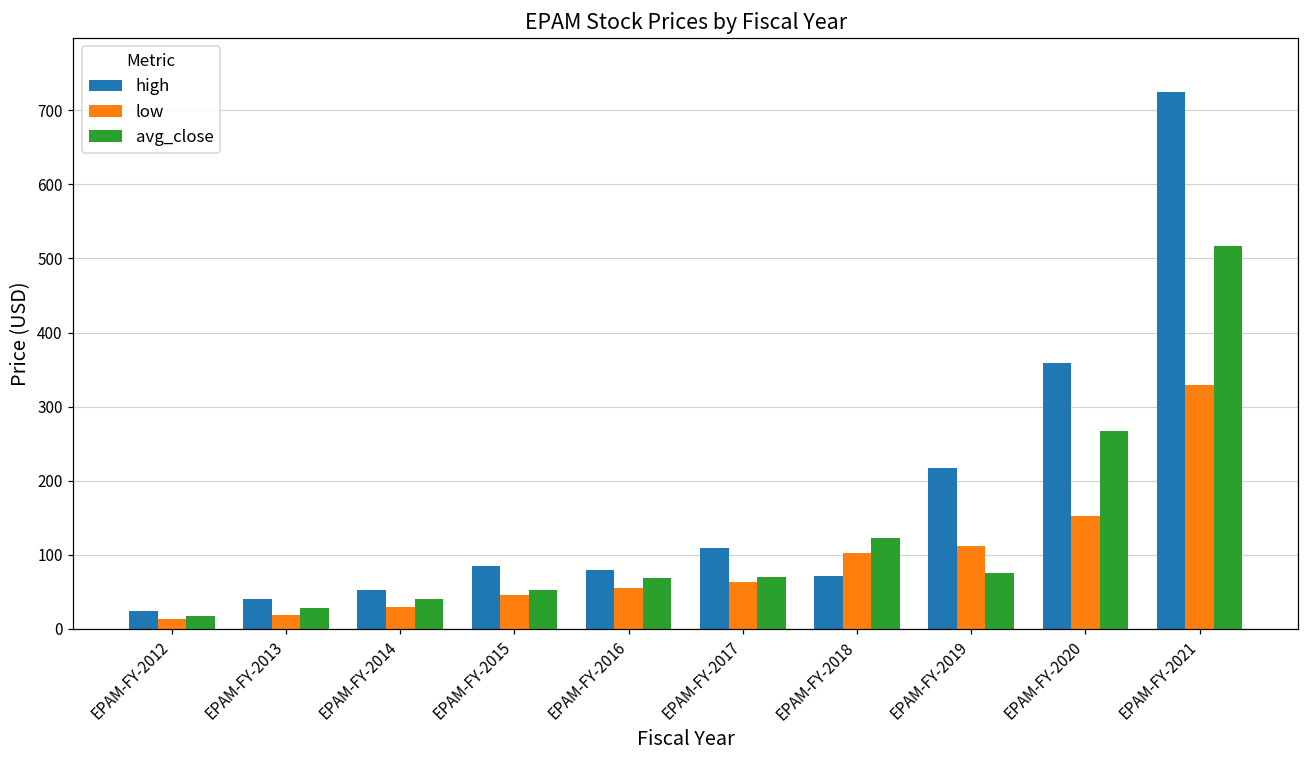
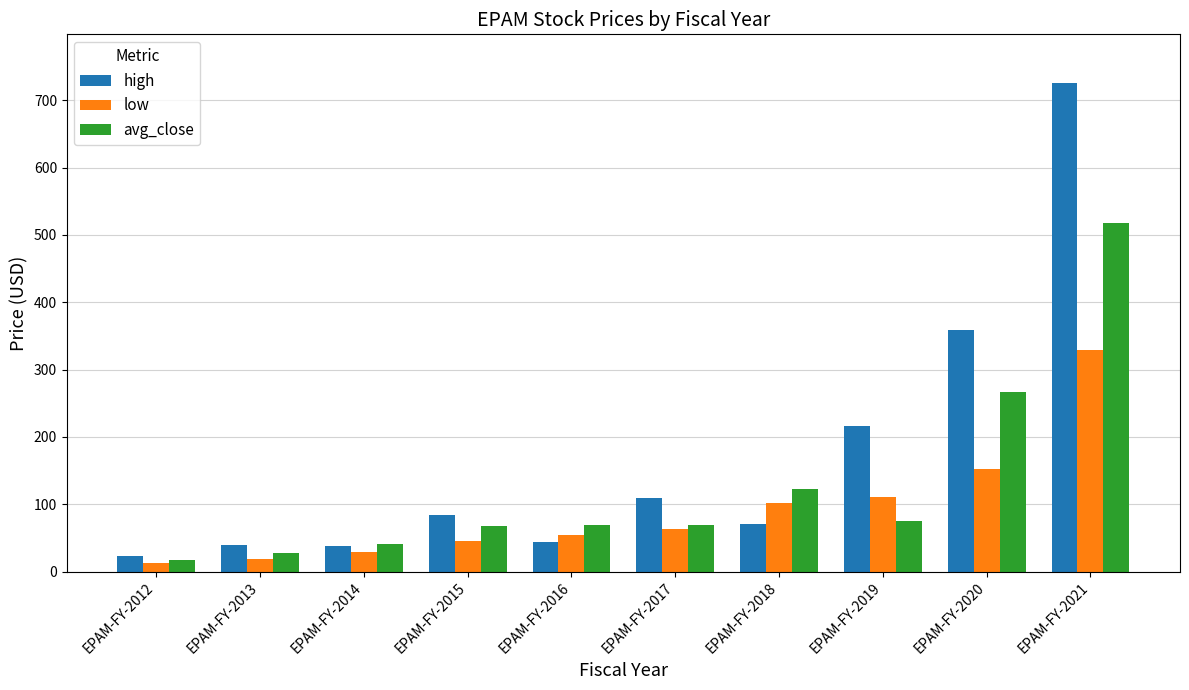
  {
    "high": {
      "EPAM-FY-2012": 20,
      "EPAM-FY-2013": 40,
-     "EPAM-FY-2014": 50,
+     "EPAM-FY-2014": 40,
      "EPAM-FY-2015": 80,
-     "EPAM-FY-2016": 80,
+     "EPAM-FY-2016": 40,
      "EPAM-FY-2017": 110,
      "EPAM-FY-2018": 70,
      "EPAM-FY-2019": 220,
      "EPAM-FY-2020": 360,
      "EPAM-FY-2021": 730
    },
    "low": {
      "EPAM-FY-2012": 10,
      "EPAM-FY-2013": 20,
      "EPAM-FY-2014": 30,
      "EPAM-FY-2015": 50,
      "EPAM-FY-2016": 50,
      "EPAM-FY-2017": 60,
      "EPAM-FY-2018": 100,
      "EPAM-FY-2019": 110,
      "EPAM-FY-2020": 150,
      "EPAM-FY-2021": 330
    },
    "avg_close": {
      "EPAM-FY-2012": 20,
      "EPAM-FY-2013": 30,
      "EPAM-FY-2014": 40,
-     "EPAM-FY-2015": 50,
+     "EPAM-FY-2015": 70,
      "EPAM-FY-2016": 70,
      "EPAM-FY-2017": 70,
      "EPAM-FY-2018": 120,
      "EPAM-FY-2019": 70,
      "EPAM-FY-2020": 270,
      "EPAM-FY-2021": 520
    }
  }
